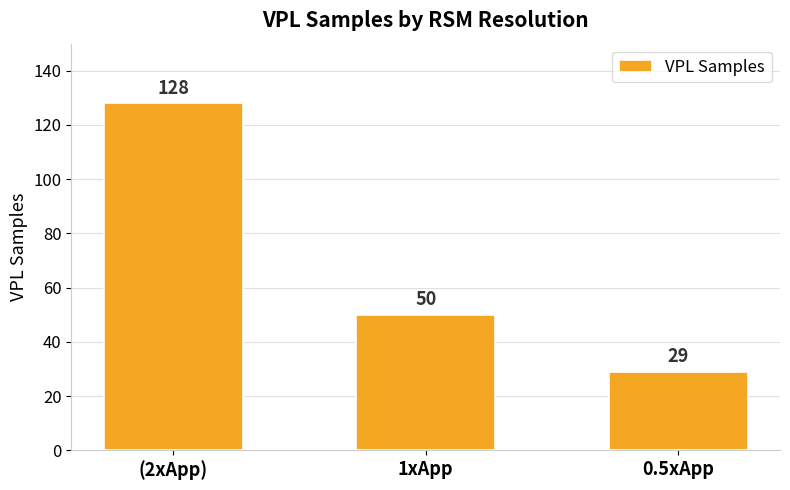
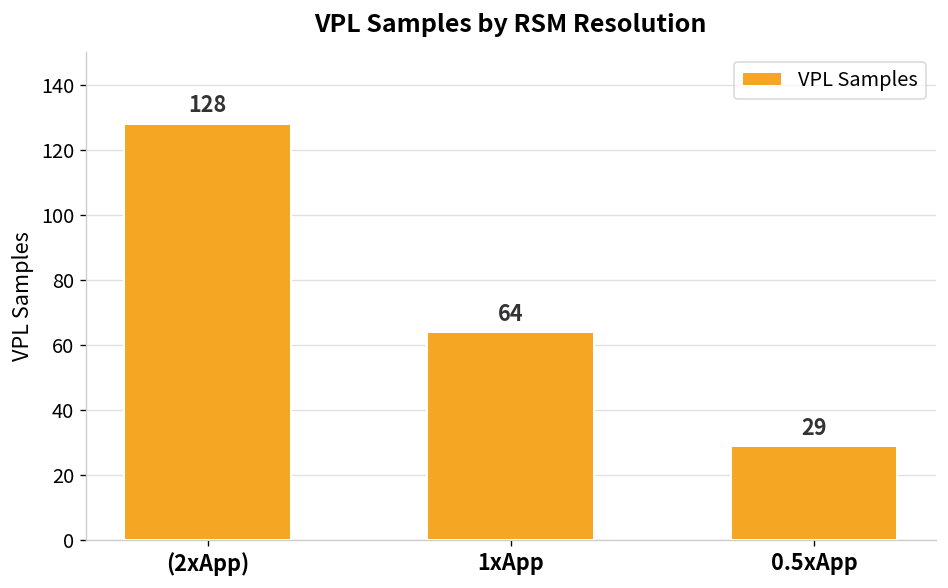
  {
    "(2xApp)": 128,
-   "1xApp": 50,
+   "1xApp": 64,
    "0.5xApp": 29
  }
